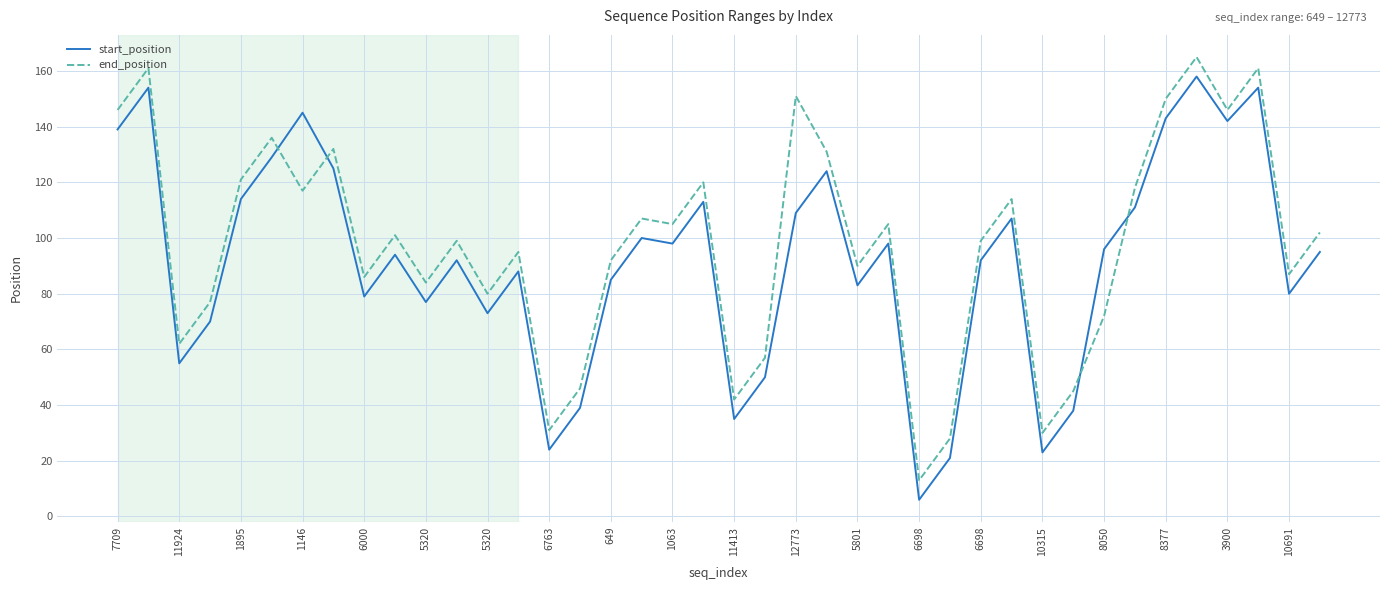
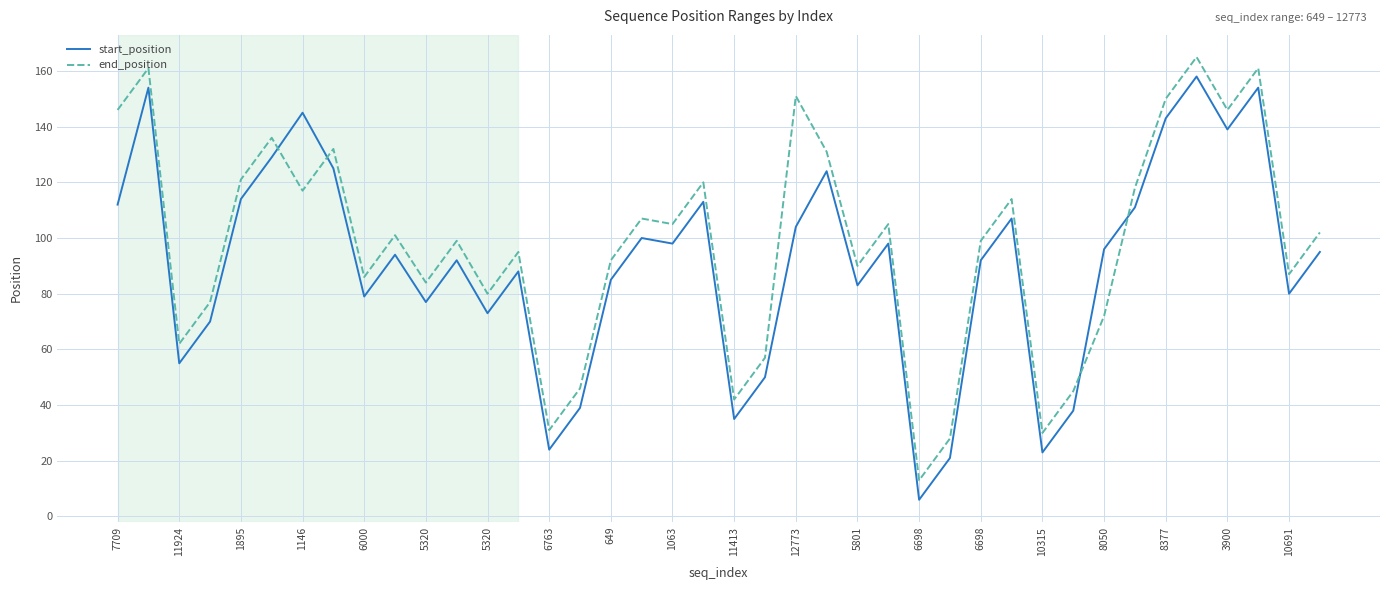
  {
    "start_position": {
-     "7709": 139,
+     "7709": 112,
      "11924": 55,
      "1895": 114,
      "1146": 145,
      "6000": 79,
      "6763": 24,
      "649": 85,
      "1063": 98,
      "11413": 35,
-     "12773": 109,
+     "12773": 104,
      "5801": 83,
      "10315": 23,
      "8050": 96,
      "8377": 143,
-     "3900": 142,
+     "3900": 139,
      "10691": 80
    },
    "end_position": {
      "7709": 146,
      "11924": 62,
      "1895": 121,
      "1146": 117,
      "6000": 86,
      "6763": 31,
      "649": 92,
      "1063": 105,
      "11413": 42,
      "12773": 151,
      "5801": 90,
      "10315": 30,
      "8050": 72,
      "8377": 150,
      "3900": 146,
      "10691": 87
    }
  }
